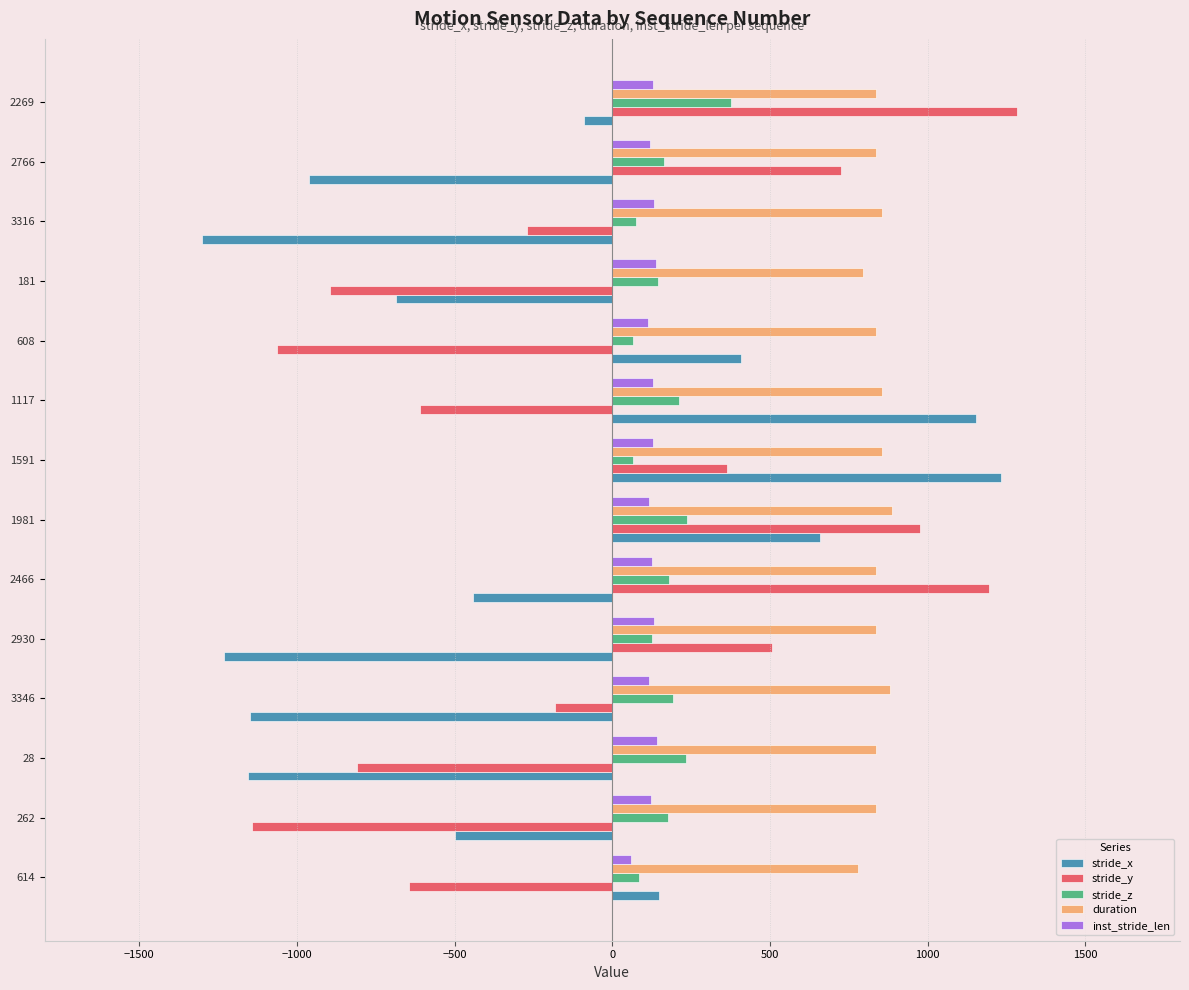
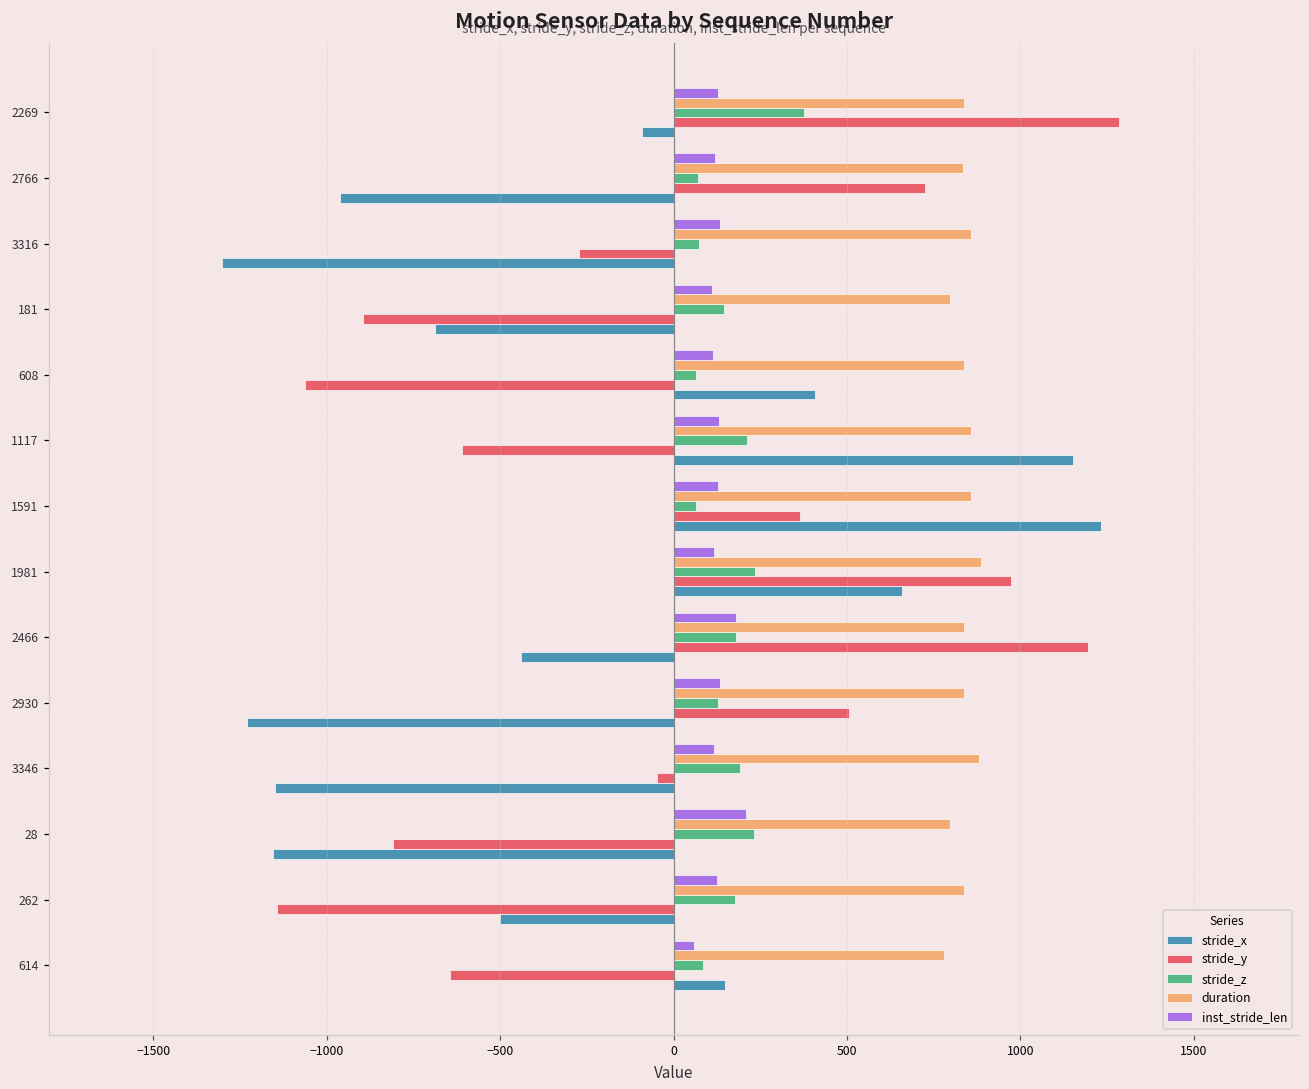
  {
    "stride_x": {
      "2269": -90,
      "2766": -960,
      "3316": -1300,
      "181": -690,
      "608": 410,
      "1117": 1150,
      "1591": 1230,
      "1981": 660,
      "2466": -440,
      "2930": -1230,
      "3346": -1150,
      "28": -1150,
      "262": -500,
      "614": 150
    },
    "stride_y": {
      "2269": 1280,
      "2766": 720,
      "3316": -270,
      "181": -900,
      "608": -1060,
      "1117": -610,
      "1591": 360,
      "1981": 970,
      "2466": 1200,
      "2930": 510,
-     "3346": -180,
+     "3346": -50,
      "28": -810,
      "262": -1140,
      "614": -650
    },
    "stride_z": {
      "2269": 380,
-     "2766": 170,
+     "2766": 70,
      "3316": 70,
      "181": 150,
      "608": 60,
      "1117": 210,
      "1591": 60,
      "1981": 240,
      "2466": 180,
      "2930": 130,
      "3346": 190,
      "28": 230,
      "262": 180,
      "614": 80
    },
    "duration": {
      "2269": 840,
      "2766": 840,
      "3316": 860,
      "181": 800,
      "608": 840,
      "1117": 860,
      "1591": 860,
      "1981": 890,
      "2466": 840,
      "2930": 840,
      "3346": 880,
-     "28": 840,
+     "28": 800,
      "262": 840,
      "614": 780
    },
    "inst_stride_len": {
      "2269": 130,
      "2766": 120,
      "3316": 130,
-     "181": 140,
+     "181": 110,
      "608": 110,
      "1117": 130,
      "1591": 130,
      "1981": 120,
-     "2466": 130,
+     "2466": 180,
      "2930": 130,
      "3346": 120,
-     "28": 140,
+     "28": 210,
      "262": 120,
      "614": 60
    }
  }
